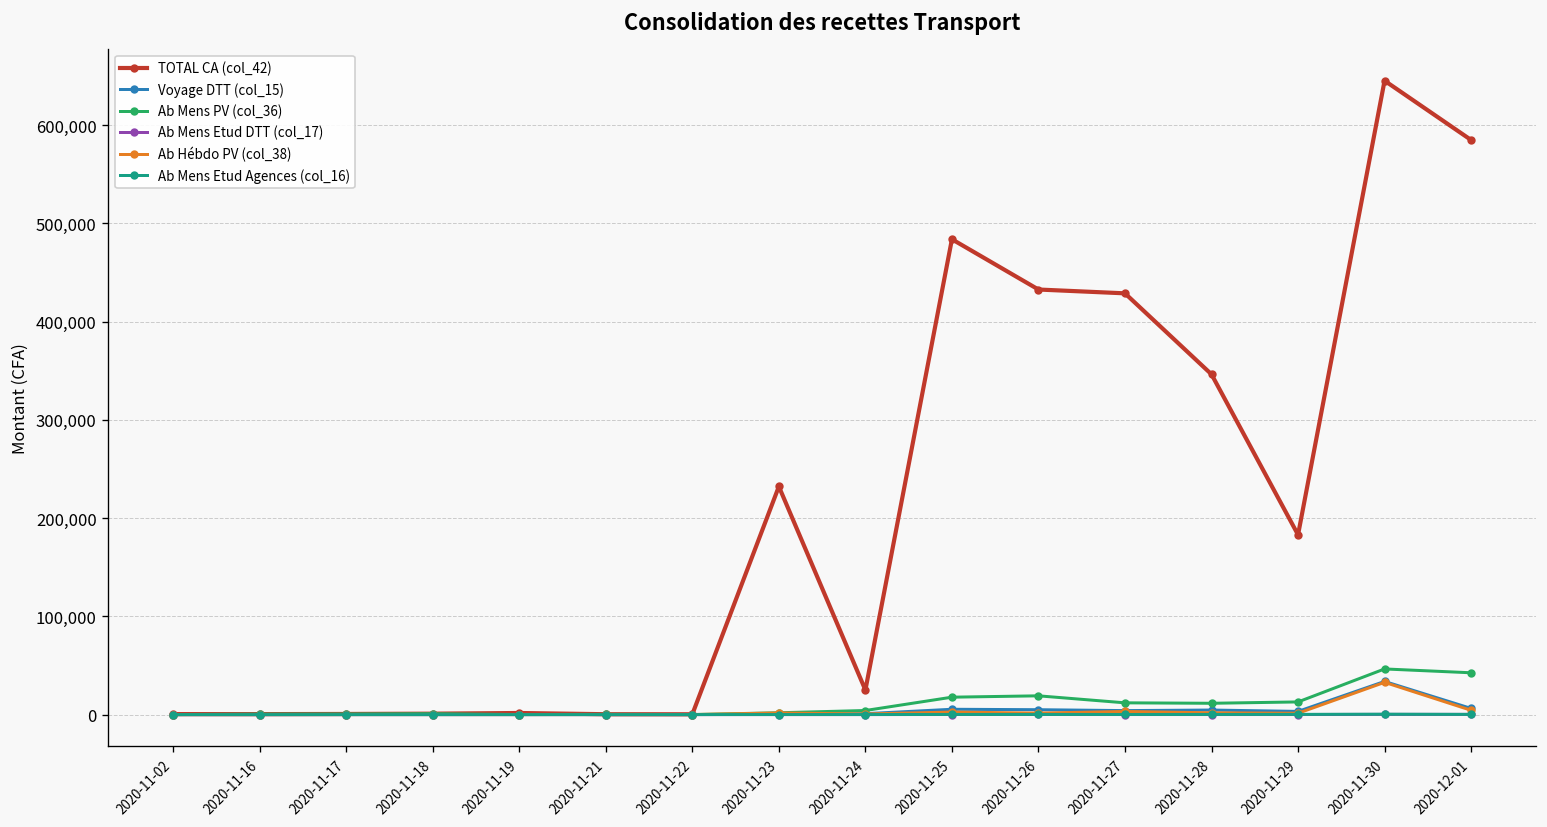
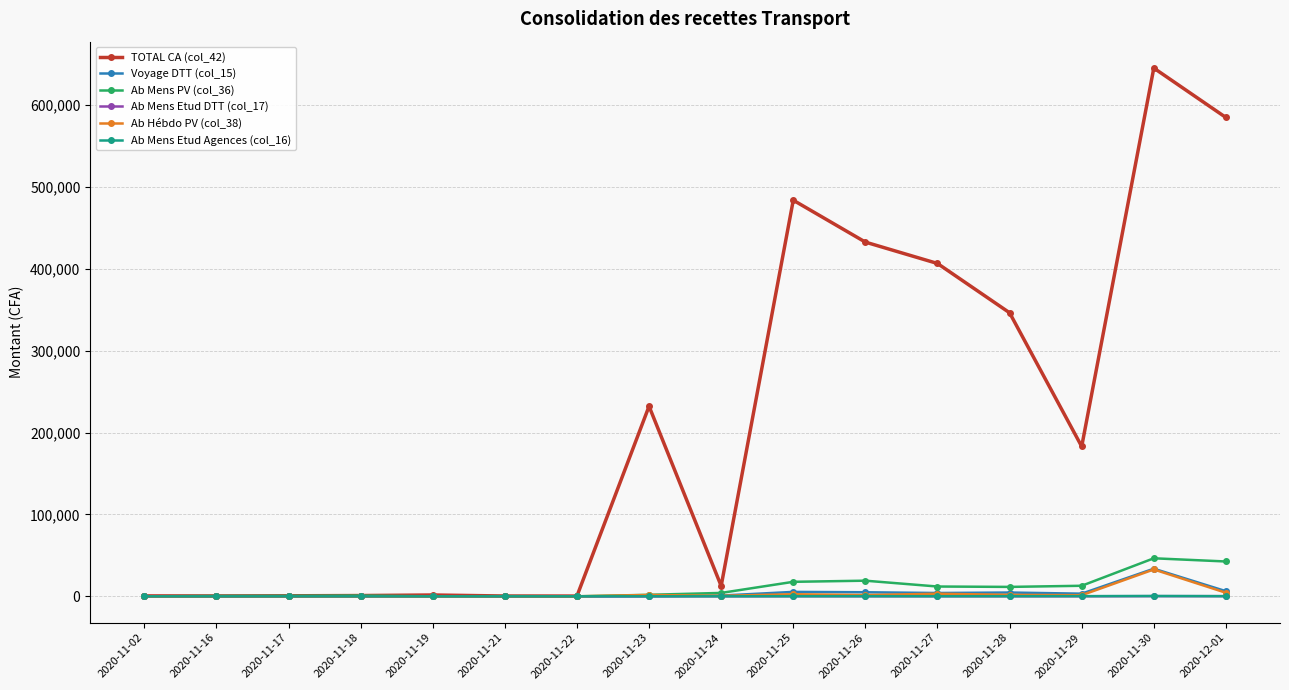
  {
    "TOTAL CA (col_42)": {
      "2020-11-23": "230,000",
-     "2020-11-24": "20,000",
+     "2020-11-24": "10,000",
      "2020-11-25": "480,000",
      "2020-11-26": "430,000",
-     "2020-11-27": "430,000",
+     "2020-11-27": "410,000",
      "2020-11-28": "350,000",
      "2020-11-29": "180,000",
      "2020-11-30": "650,000",
      "2020-12-01": "580,000"
    },
    "Voyage DTT (col_15)": {
      "2020-11-26": "0"
    }
  }
